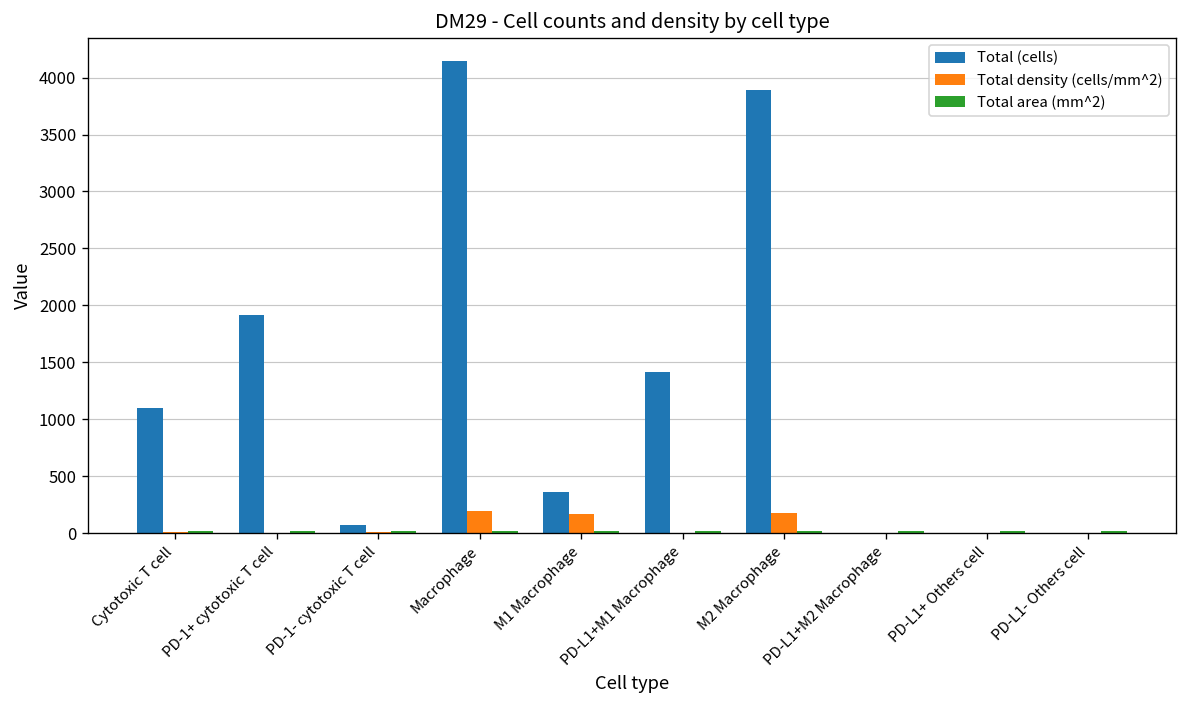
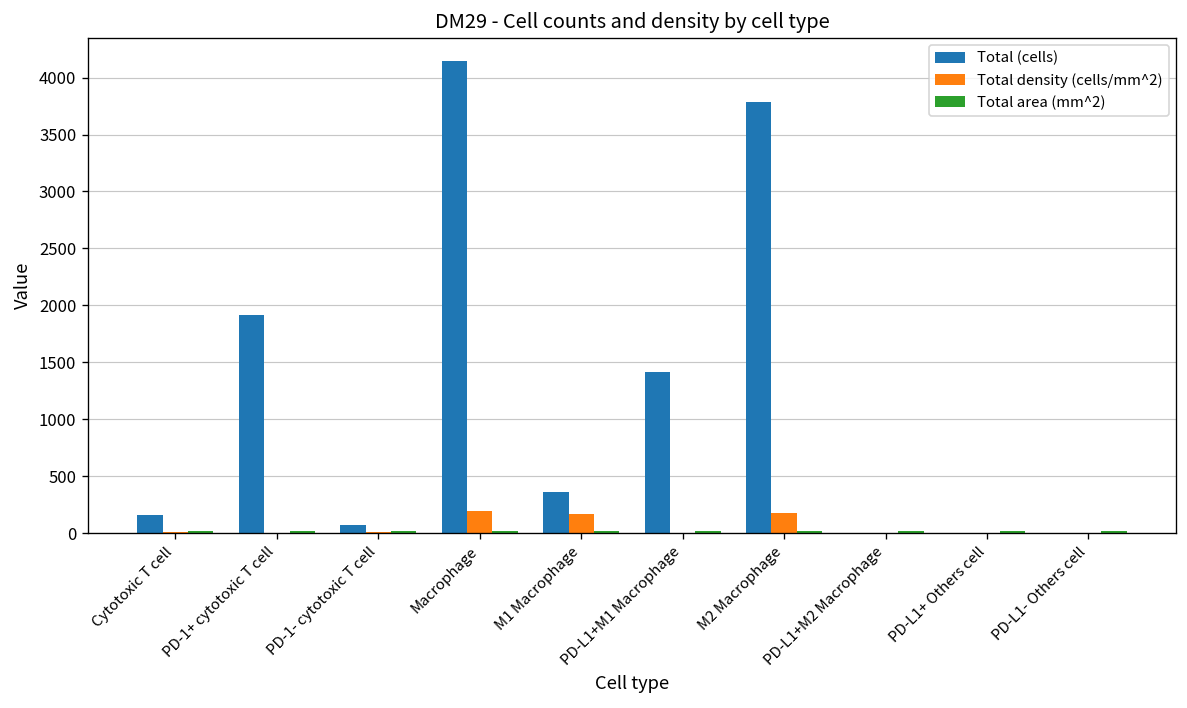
  {
    "Total (cells)": {
-     "Cytotoxic T cell": 1100,
+     "Cytotoxic T cell": 200,
      "PD-1+ cytotoxic T cell": 1900,
      "PD-1- cytotoxic T cell": 100,
      "Macrophage": 4100,
      "M1 Macrophage": 400,
      "PD-L1+M1 Macrophage": 1400,
-     "M2 Macrophage": 3900,
+     "M2 Macrophage": 3800,
      "PD-L1+M2 Macrophage": 0,
      "PD-L1+ Others cell": 0,
      "PD-L1- Others cell": 0
    },
    "Total density (cells/mm^2)": {
      "Macrophage": 200,
      "M1 Macrophage": 200,
      "PD-L1+M1 Macrophage": 0,
      "M2 Macrophage": 200,
      "PD-L1+M2 Macrophage": 0,
      "PD-L1+ Others cell": 0,
      "PD-L1- Others cell": 0
    }
  }
